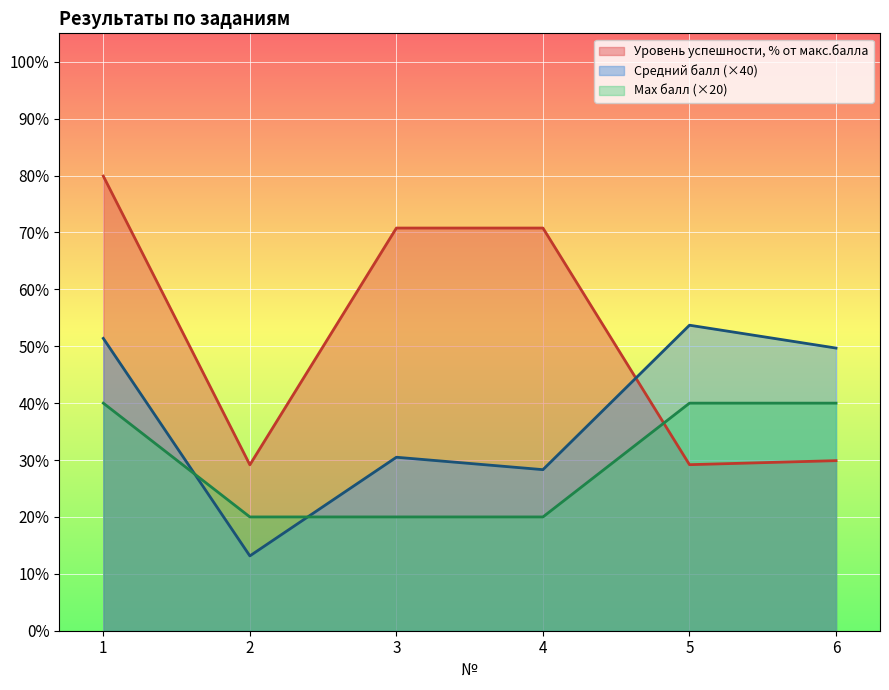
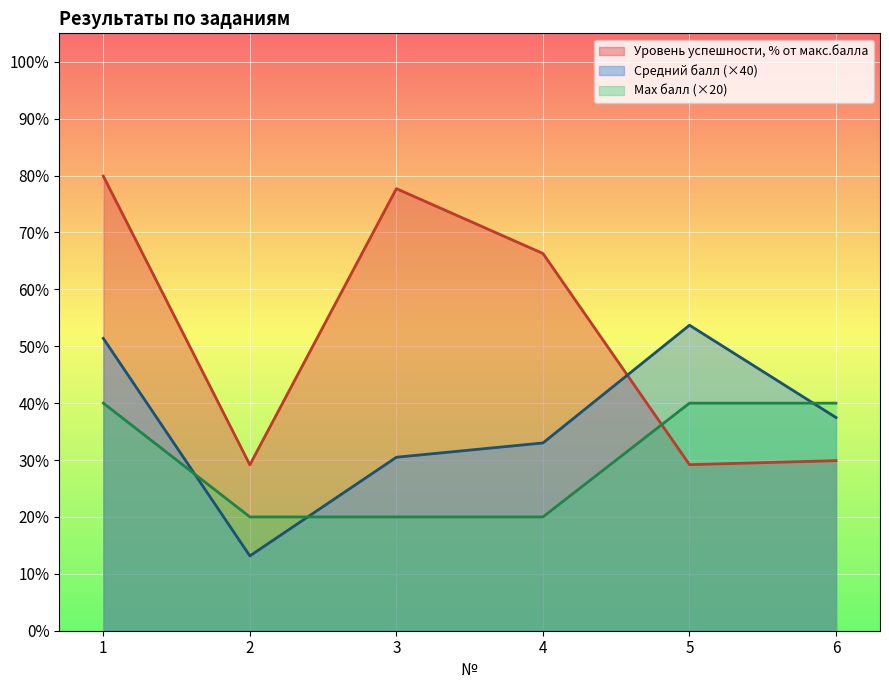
  {
    "Уровень успешности, % от макс.балла": {
      "1": "80%",
      "2": "29%",
-     "3": "71%",
-     "4": "71%",
+     "3": "78%",
+     "4": "66%",
      "5": "29%",
      "6": "30%"
    },
    "Средний балл (×40)": {
      "1": "51%",
      "2": "13%",
      "3": "30%",
-     "4": "28%",
+     "4": "33%",
      "5": "54%",
-     "6": "50%"
+     "6": "37%"
    },
    "Max балл (×20)": {
      "1": "40%",
      "2": "20%",
      "3": "20%",
      "4": "20%",
      "5": "40%",
      "6": "40%"
    }
  }
